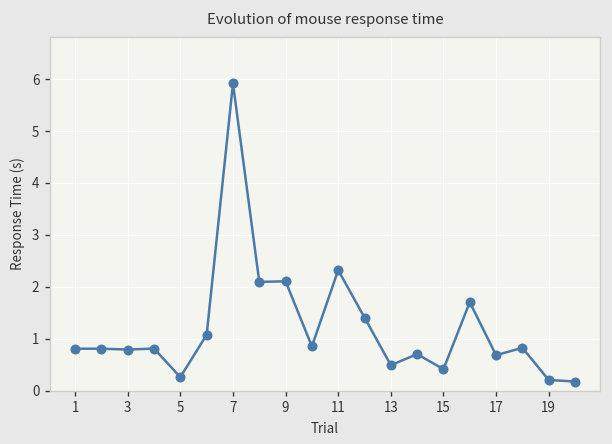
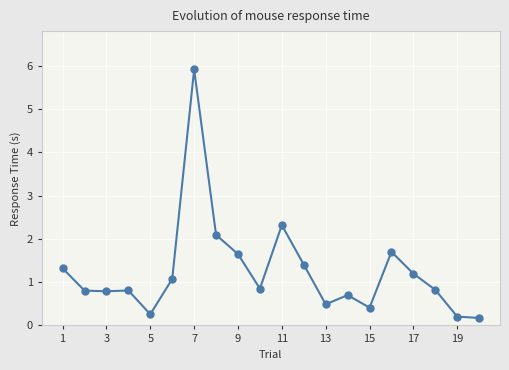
  {
-   "1": 0.8,
+   "1": 1.3,
    "3": 0.8,
    "5": 0.3,
    "7": 5.9,
-   "9": 2.1,
+   "9": 1.7,
    "11": 2.3,
    "13": 0.5,
    "15": 0.4,
-   "17": 0.7,
+   "17": 1.2,
    "19": 0.2
  }
